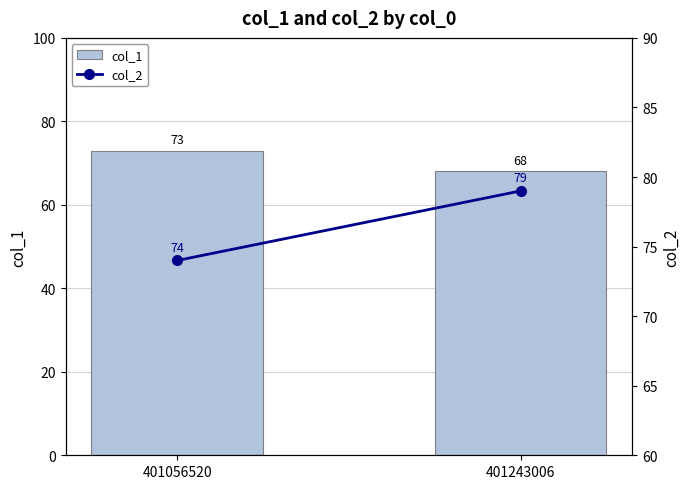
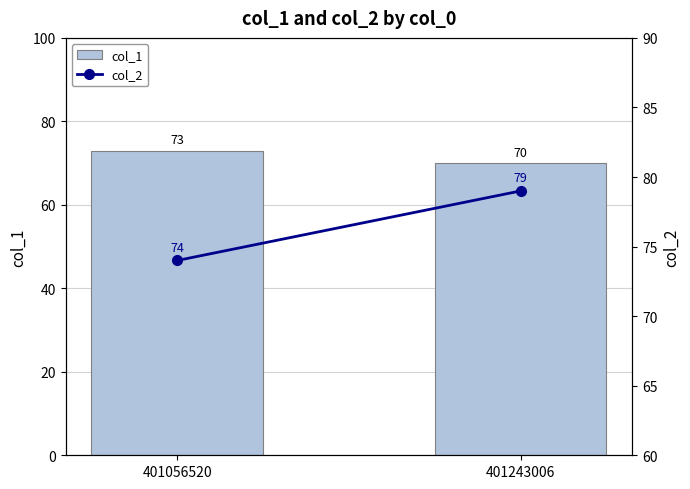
  {
    "col_1": {
      "401056520": 73,
-     "401243006": 68
+     "401243006": 70
    },
    "col_2": {
      "401056520": 74,
      "401243006": 79
    }
  }
